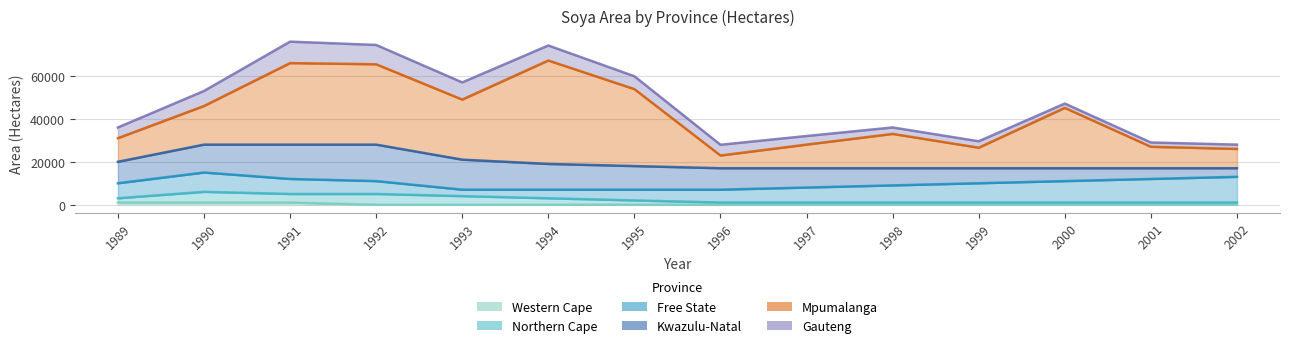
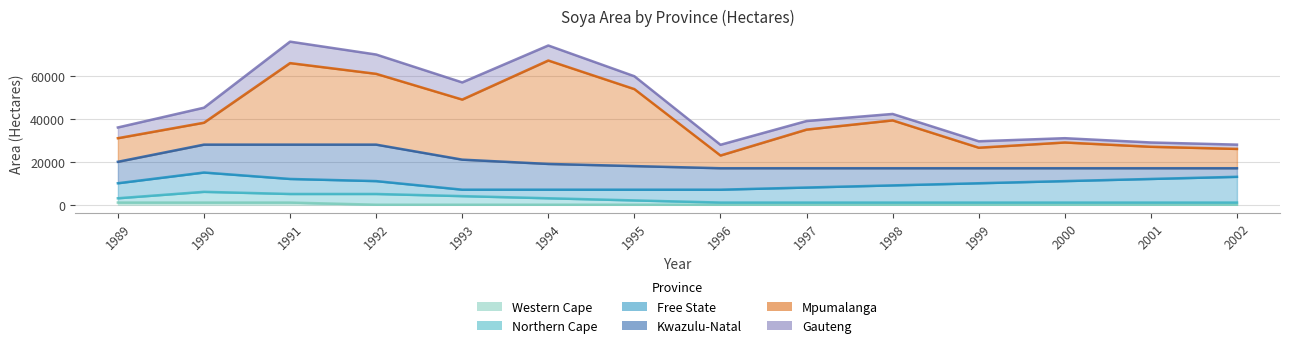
  {
    "Mpumalanga": {
      "1989": 11000,
-     "1990": 18000,
+     "1990": 10000,
      "1991": 38000,
-     "1992": 37000,
+     "1992": 33000,
      "1993": 28000,
      "1994": 48000,
      "1995": 36000,
      "1996": 6000,
-     "1997": 11000,
-     "1998": 16000,
+     "1997": 18000,
+     "1998": 22000,
      "1999": 10000,
-     "2000": 28000,
+     "2000": 12000,
      "2001": 10000,
      "2002": 9000
    }
  }
